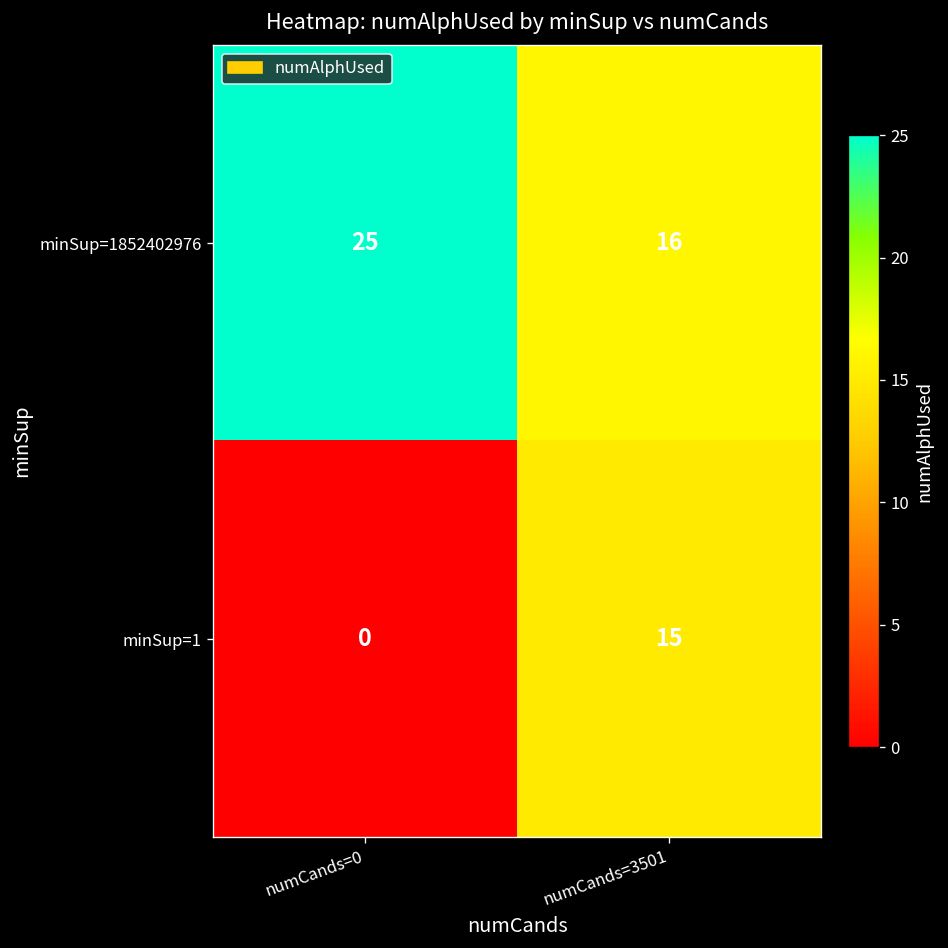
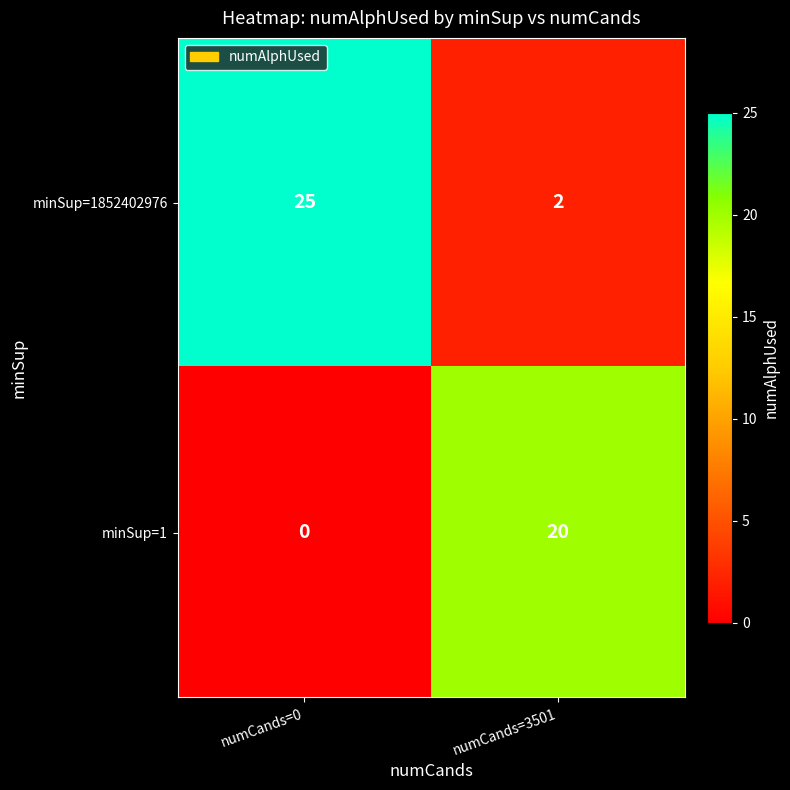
  {
    "minSup=1852402976": {
      "numCands=0": 25,
-     "numCands=3501": 16
+     "numCands=3501": 2
    },
    "minSup=1": {
      "numCands=0": 0,
-     "numCands=3501": 15
+     "numCands=3501": 20
    }
  }
